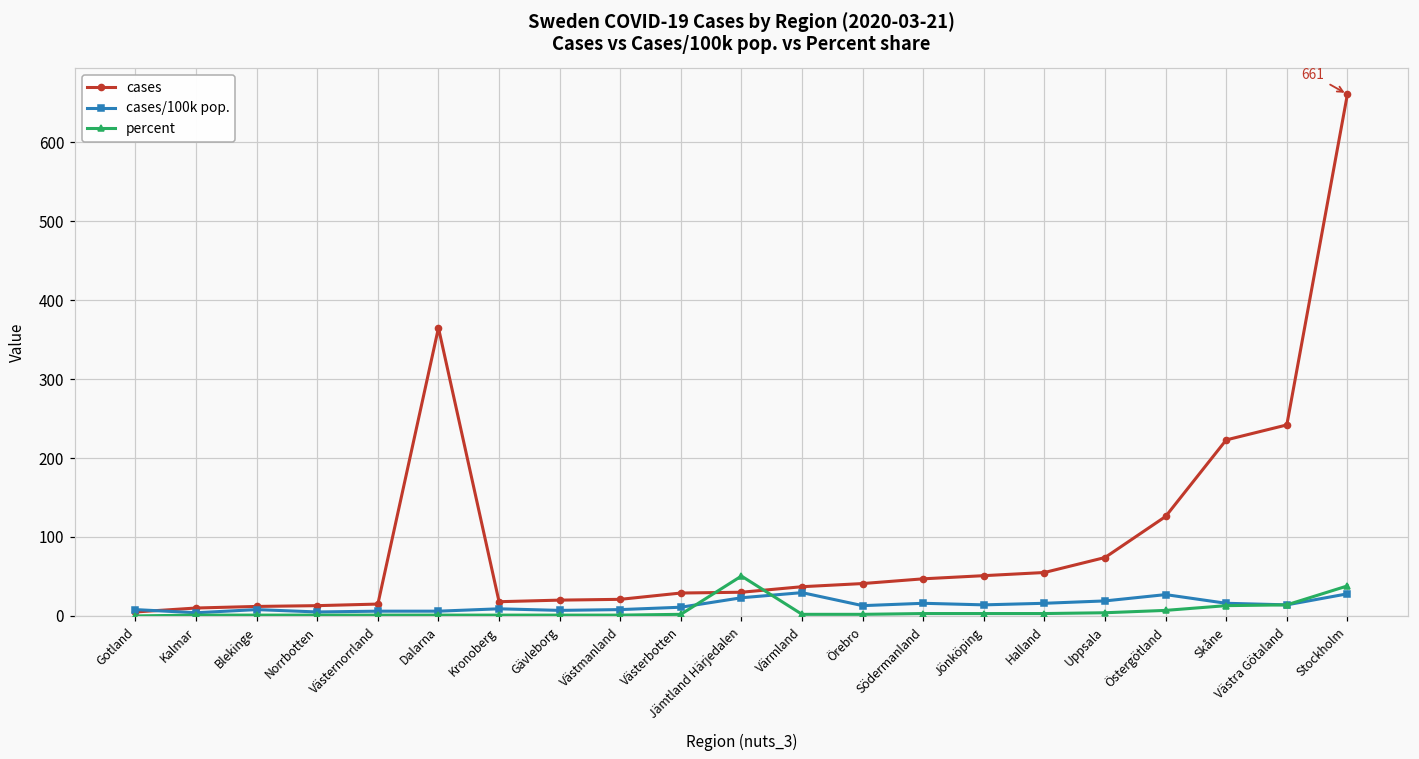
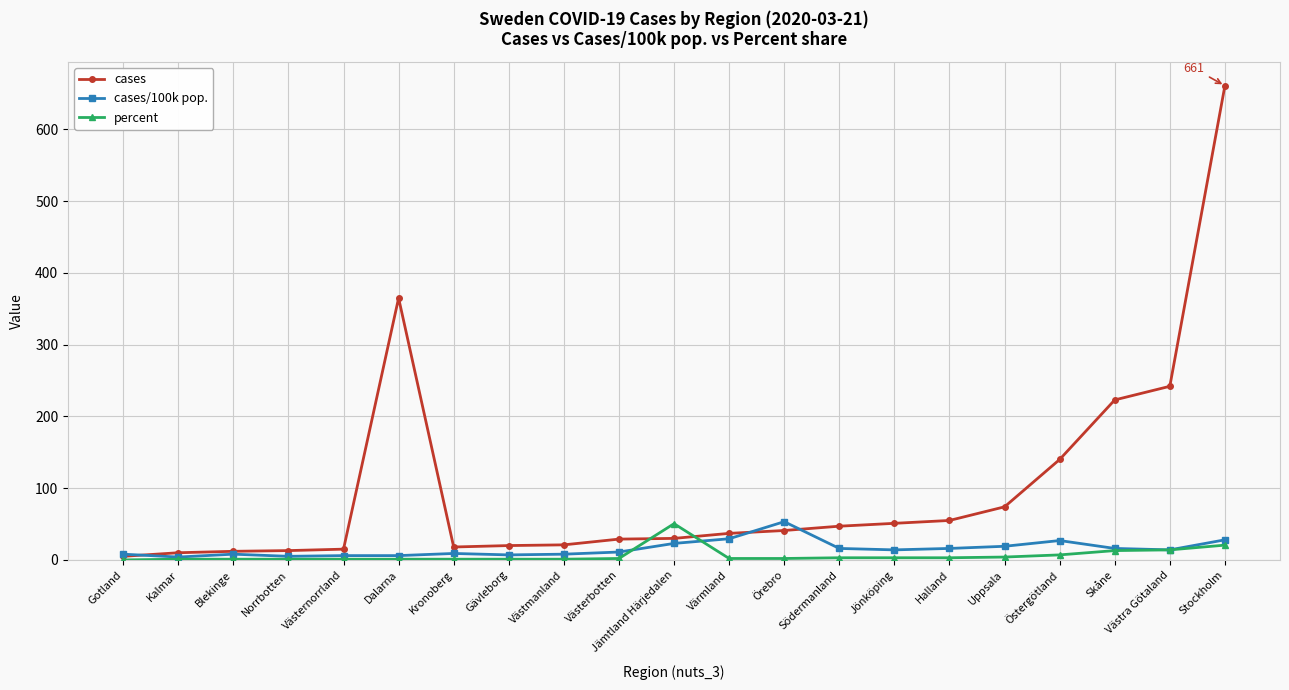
  {
    "cases": {
      "Kalmar": 10,
      "Blekinge": 10,
      "Norrbotten": 10,
      "Västernorrland": 20,
      "Dalarna": 370,
      "Kronoberg": 20,
      "Gävleborg": 20,
      "Västmanland": 20,
      "Västerbotten": 30,
      "Jämtland Härjedalen": 30,
      "Värmland": 40,
      "Örebro": 40,
      "Södermanland": 50,
      "Jönköping": 50,
      "Halland": 60,
      "Uppsala": 70,
-     "Östergötland": 130,
+     "Östergötland": 140,
      "Skåne": 220,
      "Västra Götaland": 240
    },
    "cases/100k pop.": {
      "Blekinge": 10,
      "Norrbotten": 10,
      "Västernorrland": 10,
      "Dalarna": 10,
      "Kronoberg": 10,
      "Gävleborg": 10,
      "Västmanland": 10,
      "Västerbotten": 10,
      "Jämtland Härjedalen": 20,
      "Värmland": 30,
-     "Örebro": 10,
+     "Örebro": 50,
      "Södermanland": 20,
      "Jönköping": 10,
      "Halland": 20,
      "Uppsala": 20,
      "Östergötland": 30,
      "Stockholm": 30
    },
    "percent": {
      "Gotland": 0,
      "Blekinge": 0,
      "Norrbotten": 0,
      "Västernorrland": 0,
      "Dalarna": 0,
      "Kronoberg": 0,
      "Gävleborg": 0,
      "Västmanland": 0,
      "Västerbotten": 0,
      "Jämtland Härjedalen": 50,
      "Värmland": 0,
      "Örebro": 0,
      "Södermanland": 0,
      "Jönköping": 0,
      "Halland": 0,
      "Uppsala": 0,
      "Östergötland": 10,
-     "Stockholm": 40
+     "Stockholm": 20
    }
  }
